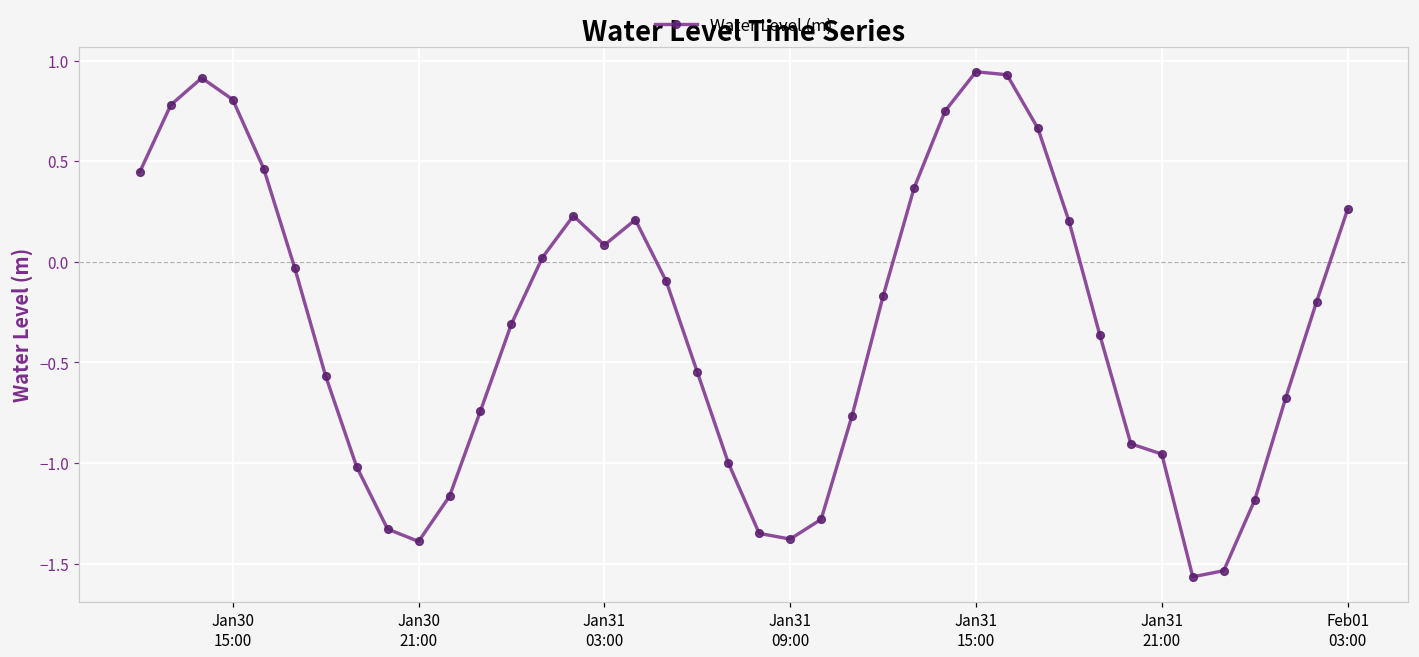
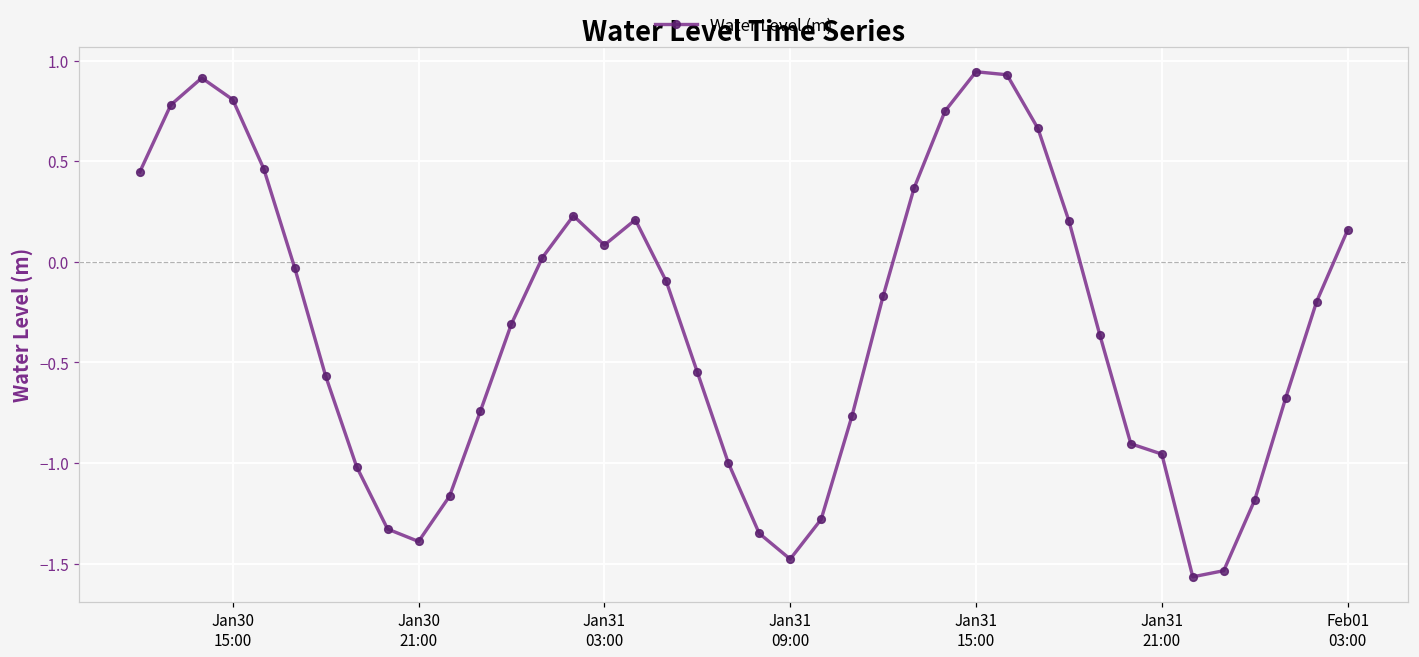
  {
    "Jan30 15:00": 0.81,
    "Jan30 21:00": -1.39,
    "Jan31 03:00": 0.08,
-   "Jan31 09:00": -1.38,
+   "Jan31 09:00": -1.48,
    "Jan31 15:00": 0.95,
    "Jan31 21:00": -0.96,
-   "Feb01 03:00": 0.26
+   "Feb01 03:00": 0.16
  }
